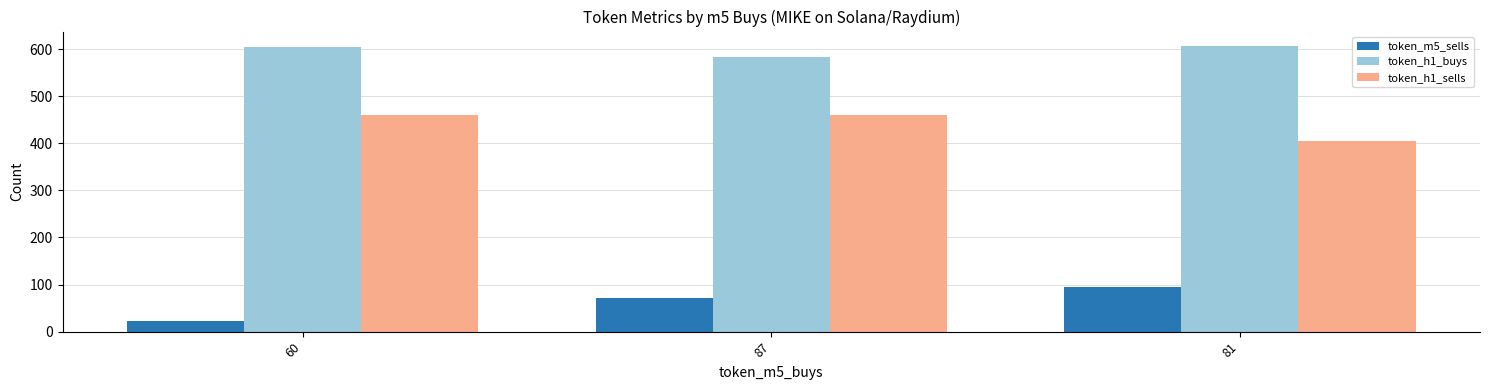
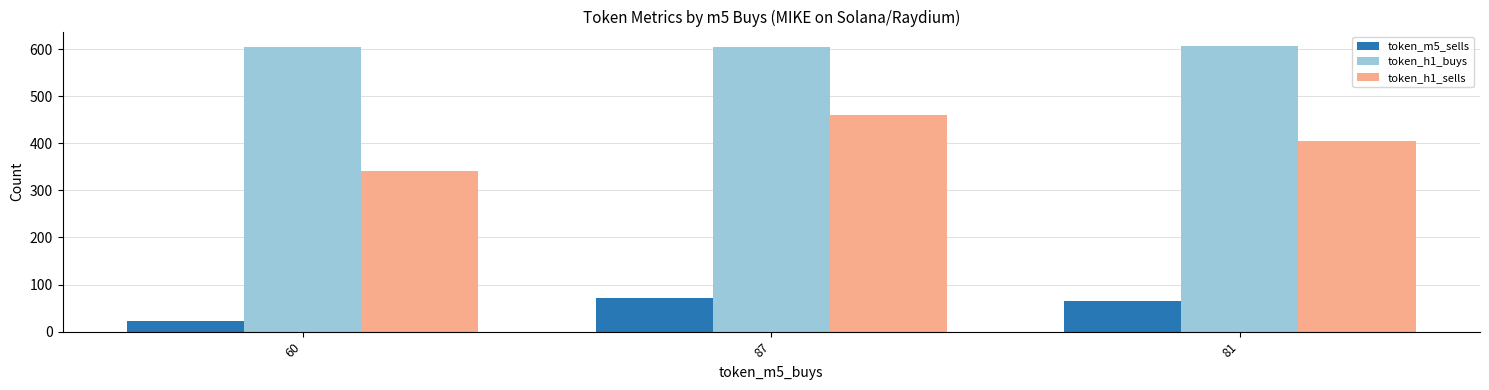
  {
    "token_m5_sells": {
      "60": 20,
      "87": 70,
-     "81": 90
+     "81": 60
    },
    "token_h1_buys": {
      "60": 600,
-     "87": 580,
+     "87": 600,
      "81": 610
    },
    "token_h1_sells": {
-     "60": 460,
+     "60": 340,
      "87": 460,
      "81": 400
    }
  }
